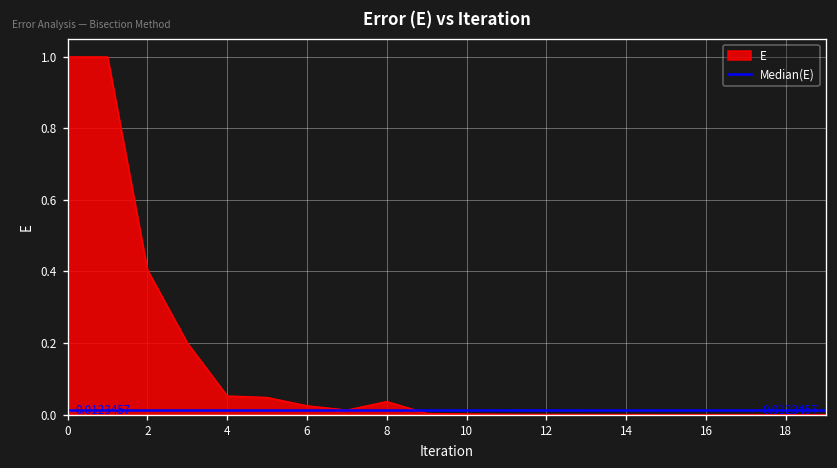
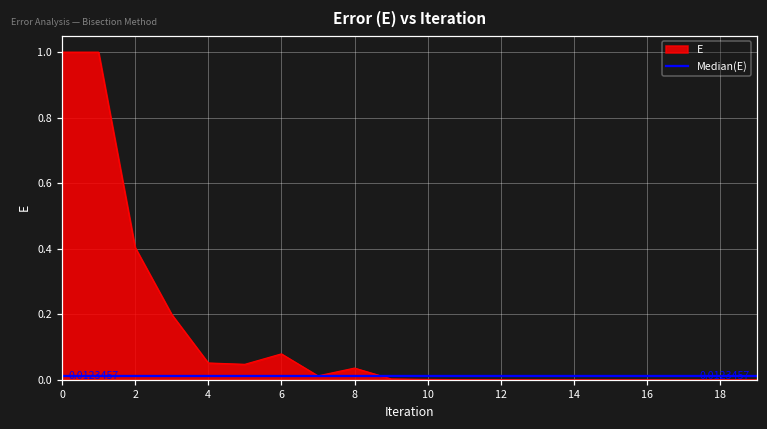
  {
    "0": 1.00,
    "2": 0.40,
    "4": 0.05,
-   "6": 0.02,
+   "6": 0.08,
    "8": 0.04,
    "10": 0.00,
    "12": 0.00,
    "14": 0.00,
    "16": 0.00
  }
